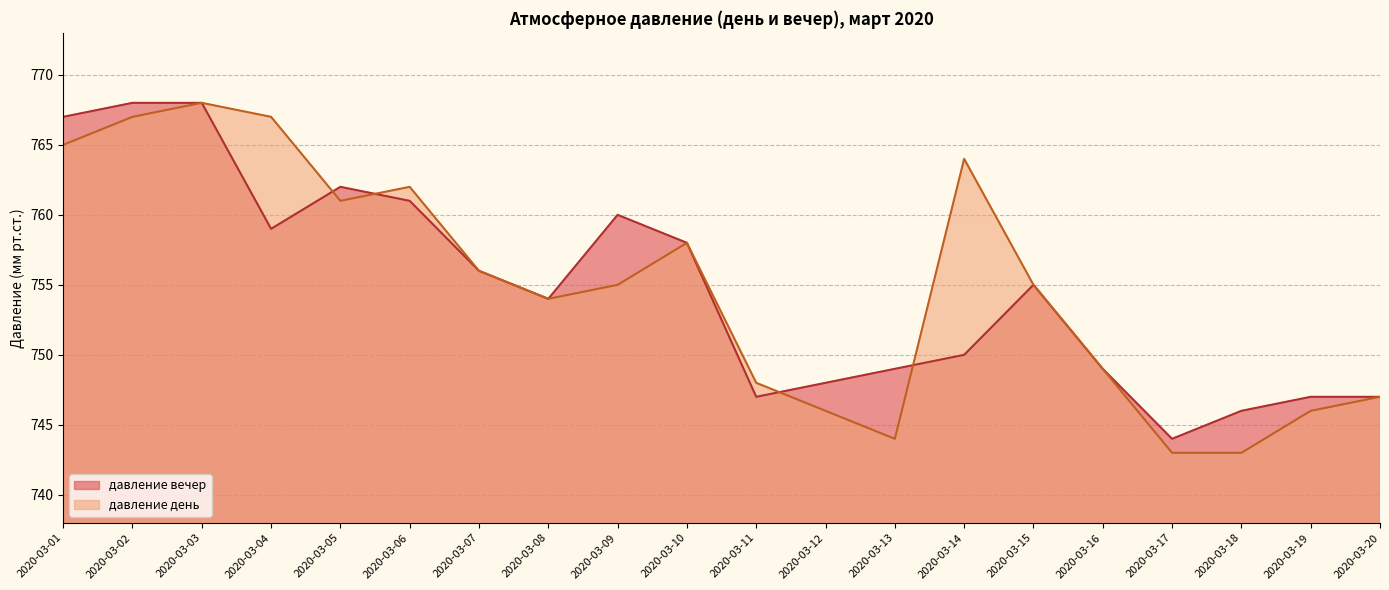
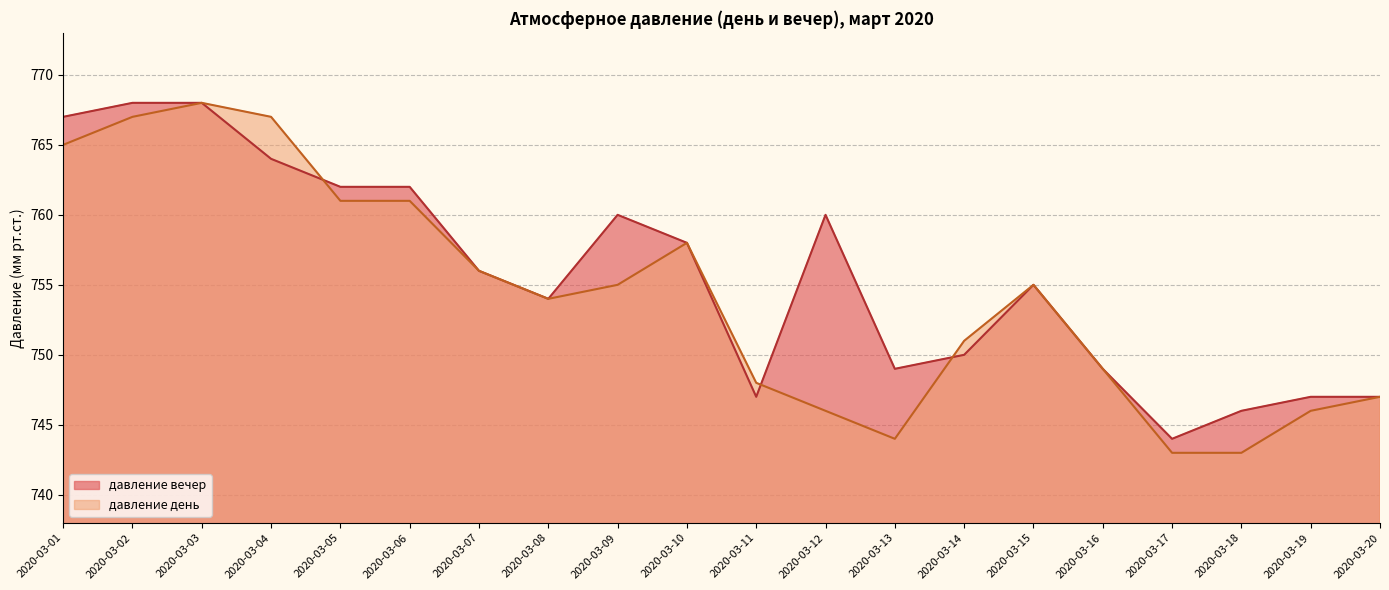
  {
    "давление вечер": {
      "2020-03-01": 767,
      "2020-03-02": 768,
-     "2020-03-04": 759,
+     "2020-03-04": 764,
      "2020-03-05": 762,
-     "2020-03-06": 761,
+     "2020-03-06": 762,
      "2020-03-09": 760,
      "2020-03-11": 747,
-     "2020-03-12": 748,
+     "2020-03-12": 760,
      "2020-03-13": 749,
      "2020-03-14": 750,
      "2020-03-17": 744,
      "2020-03-18": 746,
      "2020-03-19": 747
    },
    "давление день": {
      "2020-03-01": 765,
      "2020-03-02": 767,
      "2020-03-04": 767,
      "2020-03-05": 761,
-     "2020-03-06": 762,
+     "2020-03-06": 761,
      "2020-03-09": 755,
      "2020-03-11": 748,
      "2020-03-12": 746,
      "2020-03-13": 744,
-     "2020-03-14": 764,
+     "2020-03-14": 751,
      "2020-03-17": 743,
      "2020-03-18": 743,
      "2020-03-19": 746
    }
  }
